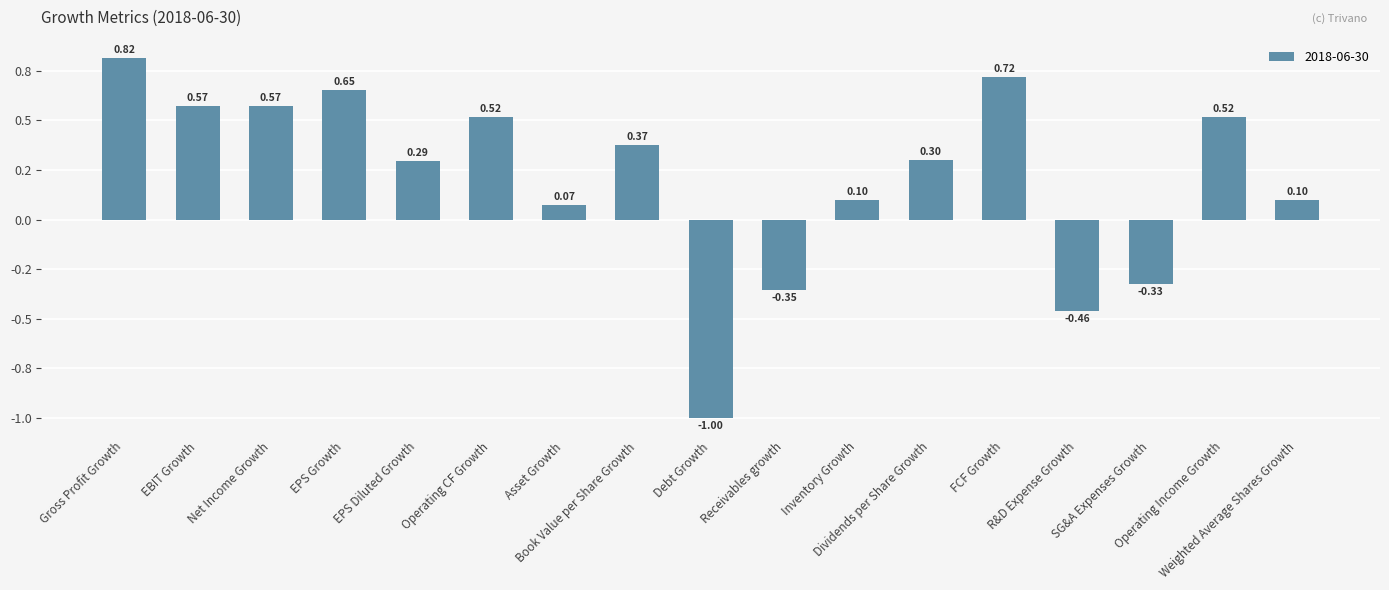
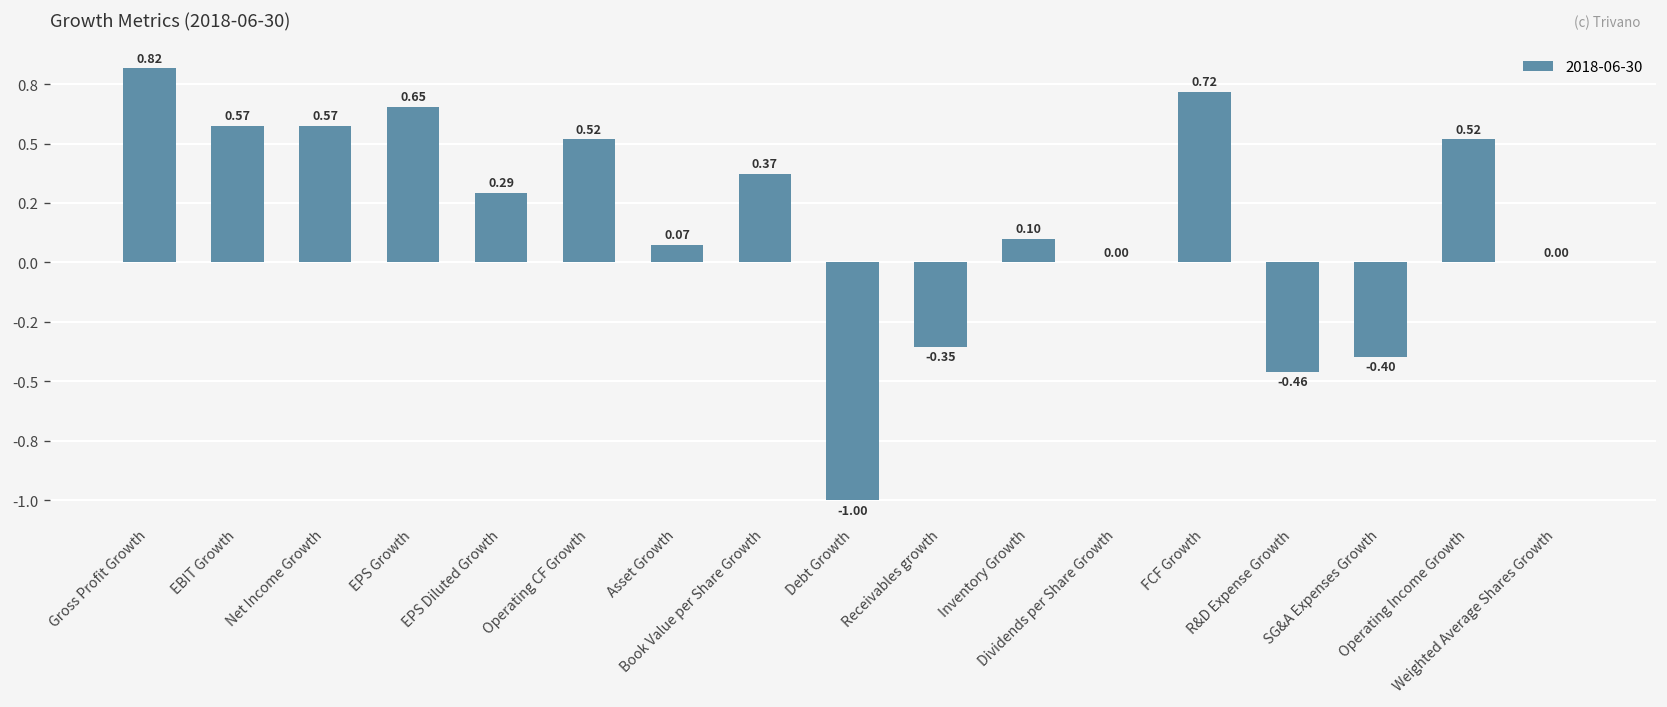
  {
    "Gross Profit Growth": 0.82,
    "EBIT Growth": 0.57,
    "Net Income Growth": 0.57,
    "EPS Growth": 0.65,
    "EPS Diluted Growth": 0.29,
    "Operating CF Growth": 0.52,
    "Asset Growth": 0.07,
    "Book Value per Share Growth": 0.37,
    "Debt Growth": -1.00,
    "Receivables growth": -0.35,
    "Inventory Growth": 0.10,
-   "Dividends per Share Growth": 0.30,
+   "Dividends per Share Growth": 0.00,
    "FCF Growth": 0.72,
    "R&D Expense Growth": -0.46,
-   "SG&A Expenses Growth": -0.33,
+   "SG&A Expenses Growth": -0.40,
    "Operating Income Growth": 0.52,
-   "Weighted Average Shares Growth": 0.10
+   "Weighted Average Shares Growth": 0.00
  }
